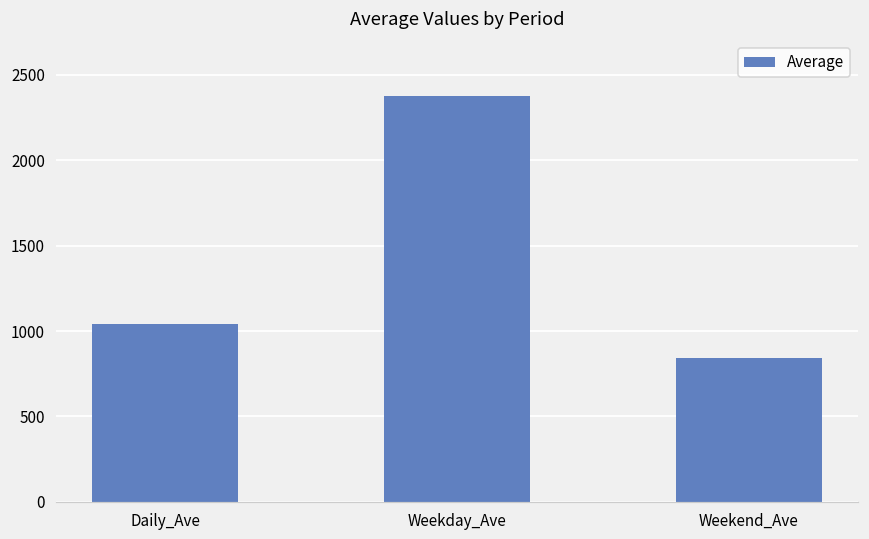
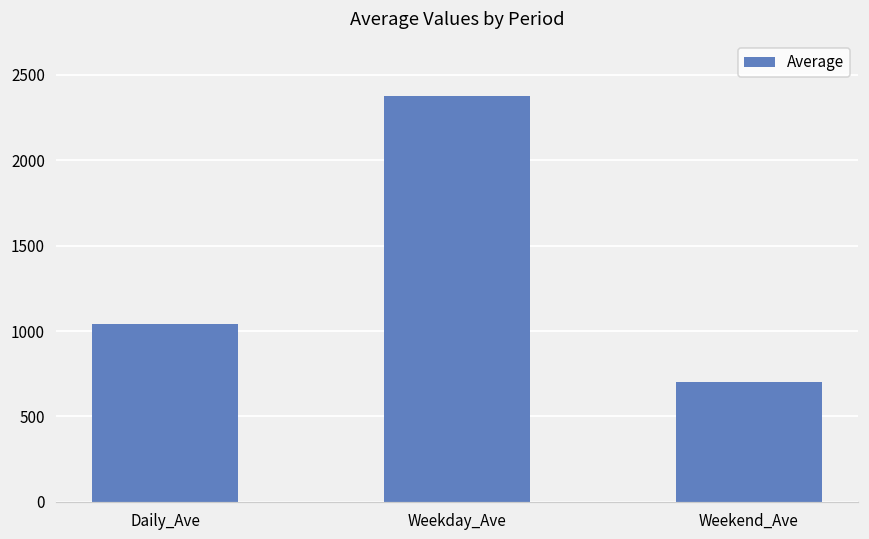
  {
    "Daily_Ave": 1040,
    "Weekday_Ave": 2370,
-   "Weekend_Ave": 840
+   "Weekend_Ave": 700
  }
